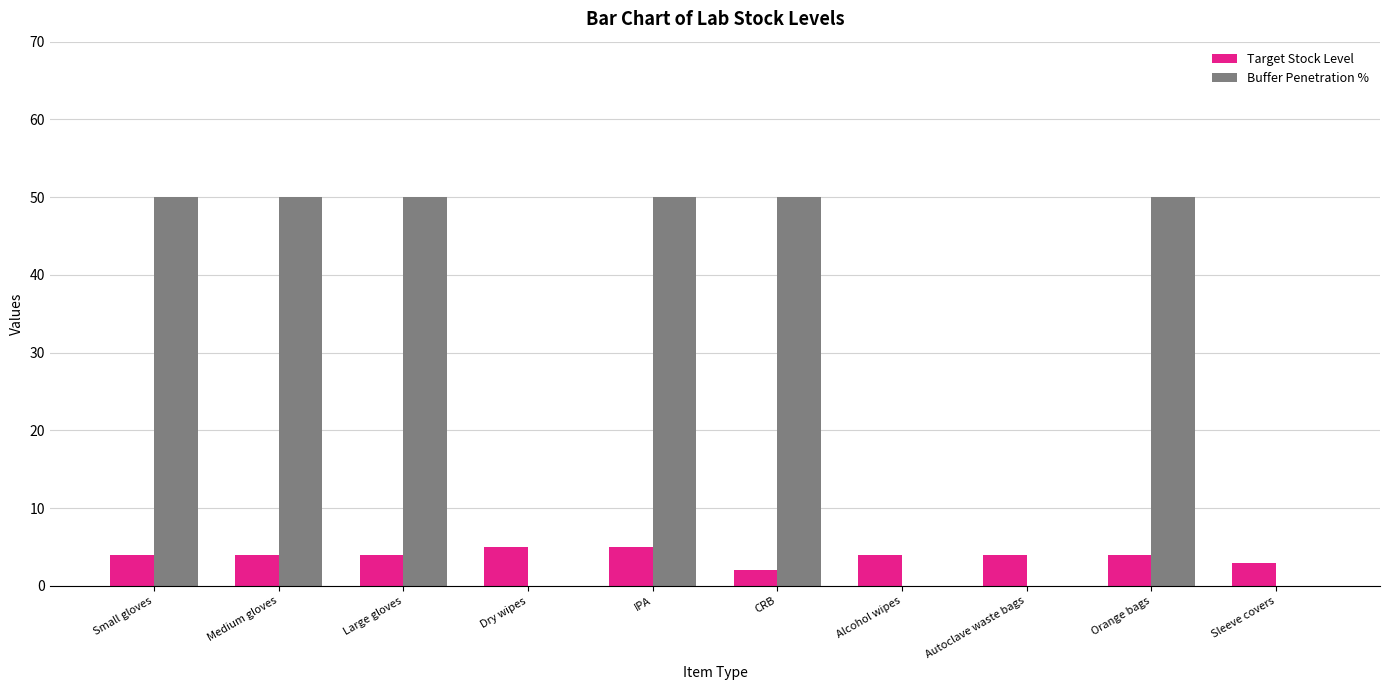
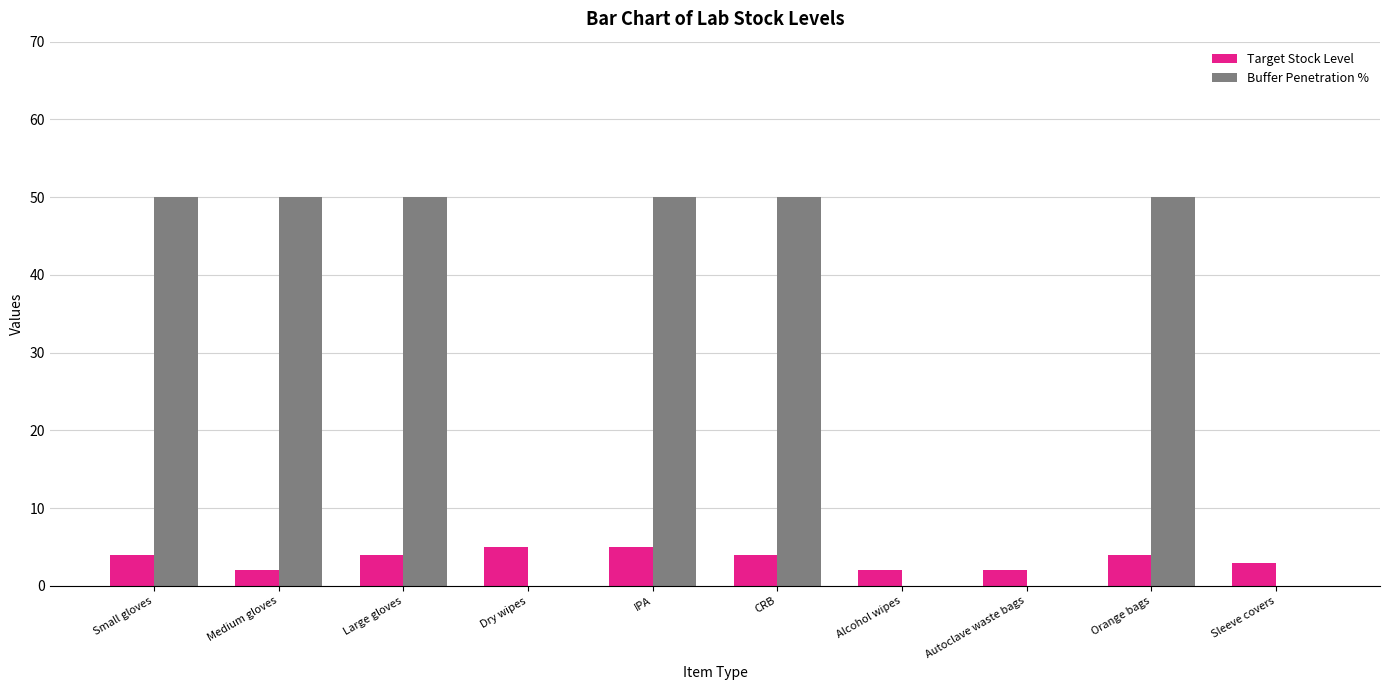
  {
    "Target Stock Level": {
      "Small gloves": 4,
-     "Medium gloves": 4,
+     "Medium gloves": 2,
      "Large gloves": 4,
      "Dry wipes": 5,
      "IPA": 5,
-     "CRB": 2,
-     "Alcohol wipes": 4,
-     "Autoclave waste bags": 4,
+     "CRB": 4,
+     "Alcohol wipes": 2,
+     "Autoclave waste bags": 2,
      "Orange bags": 4,
      "Sleeve covers": 3
    },
    "Buffer Penetration %": {
      "Small gloves": 50,
      "Medium gloves": 50,
      "Large gloves": 50,
      "Dry wipes": 0,
      "IPA": 50,
      "CRB": 50,
      "Alcohol wipes": 0,
      "Autoclave waste bags": 0,
      "Orange bags": 50,
      "Sleeve covers": 0
    }
  }
